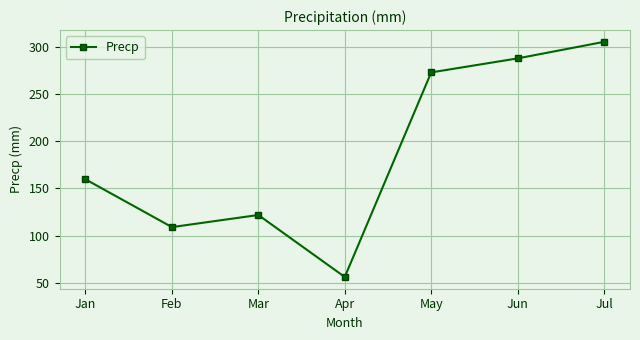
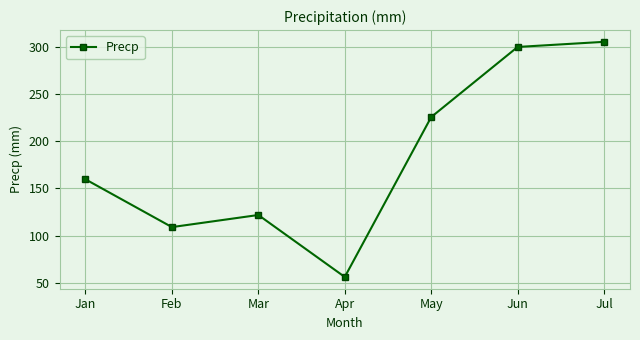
  {
    "Jan": 160,
    "Feb": 110,
    "Mar": 120,
    "Apr": 60,
-   "May": 270,
-   "Jun": 290,
+   "May": 230,
+   "Jun": 300,
    "Jul": 310
  }
